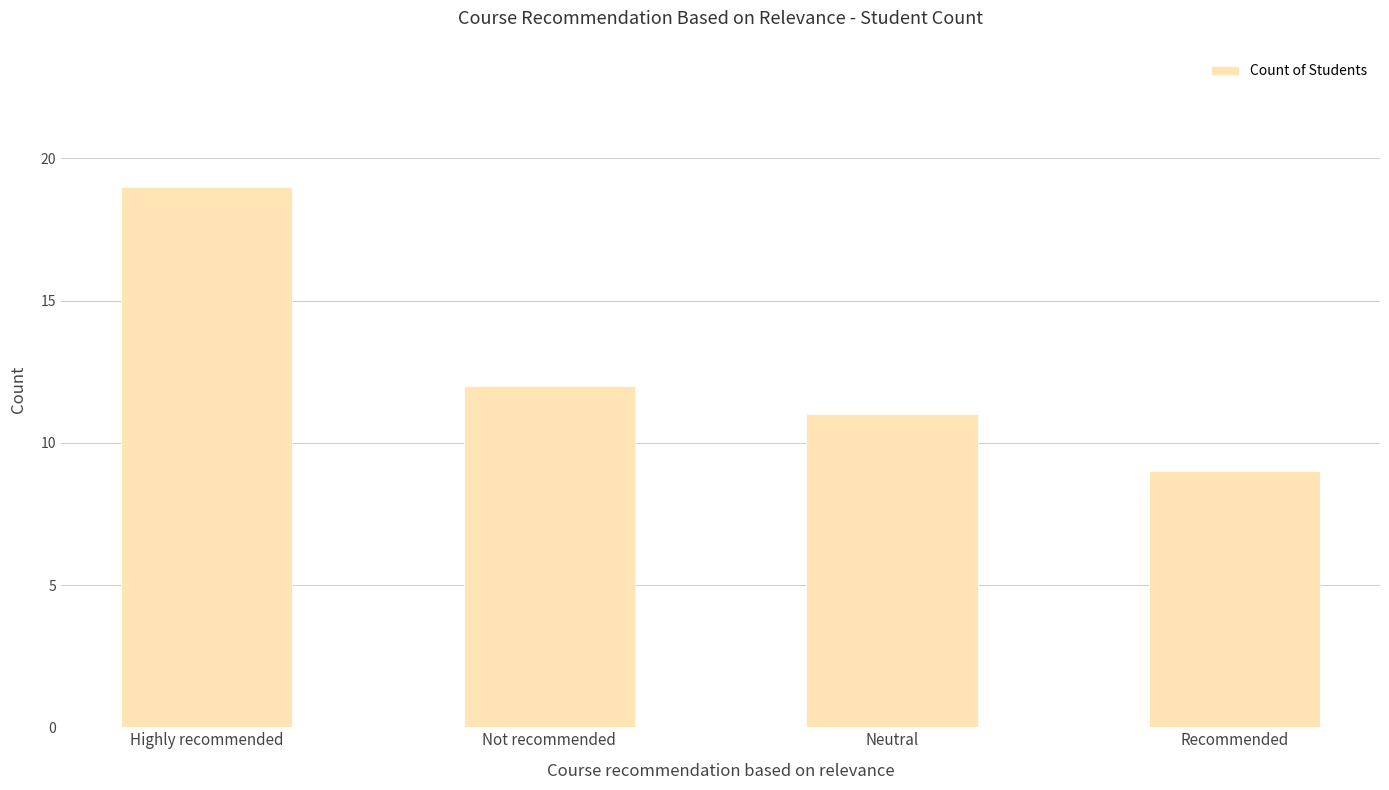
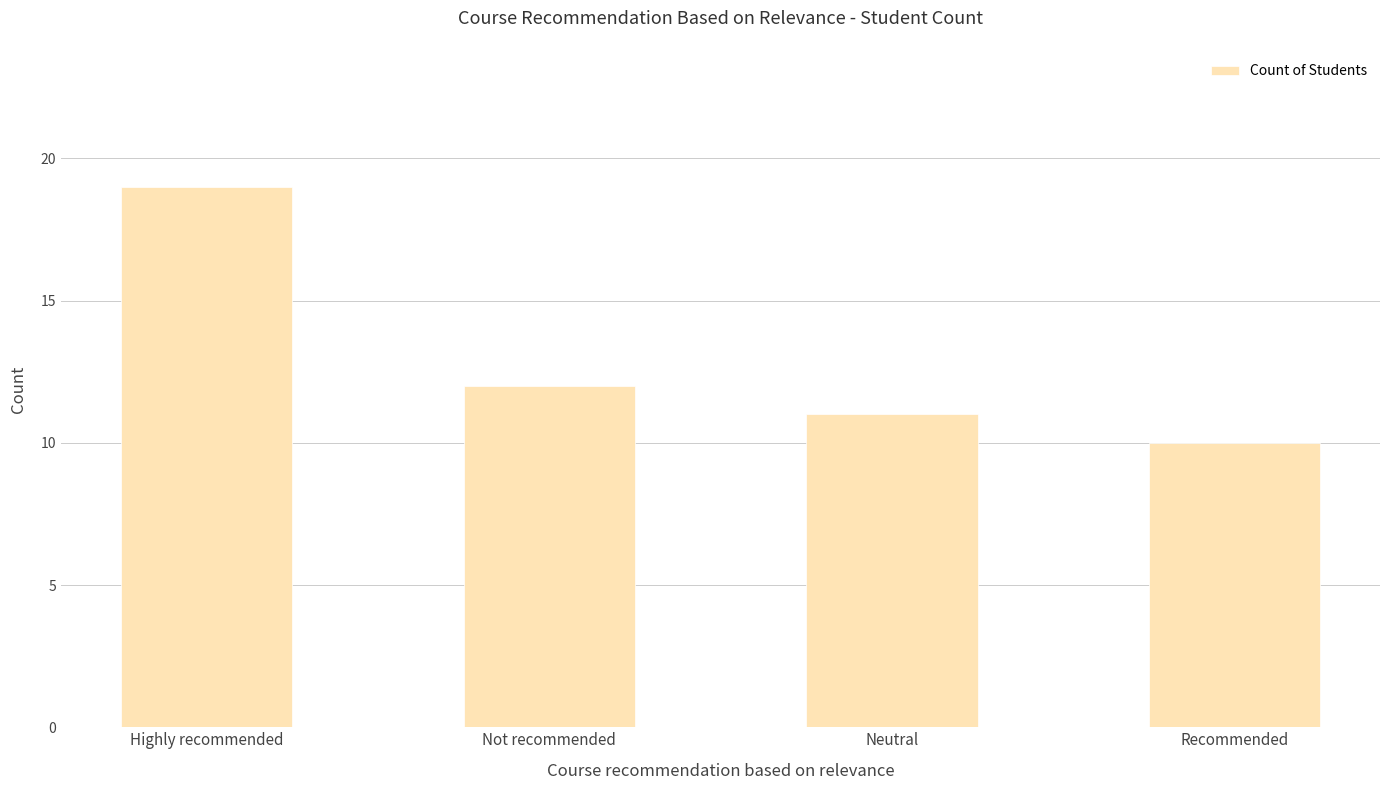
  {
    "Highly recommended": 19,
    "Not recommended": 12,
    "Neutral": 11,
-   "Recommended": 9
+   "Recommended": 10
  }
